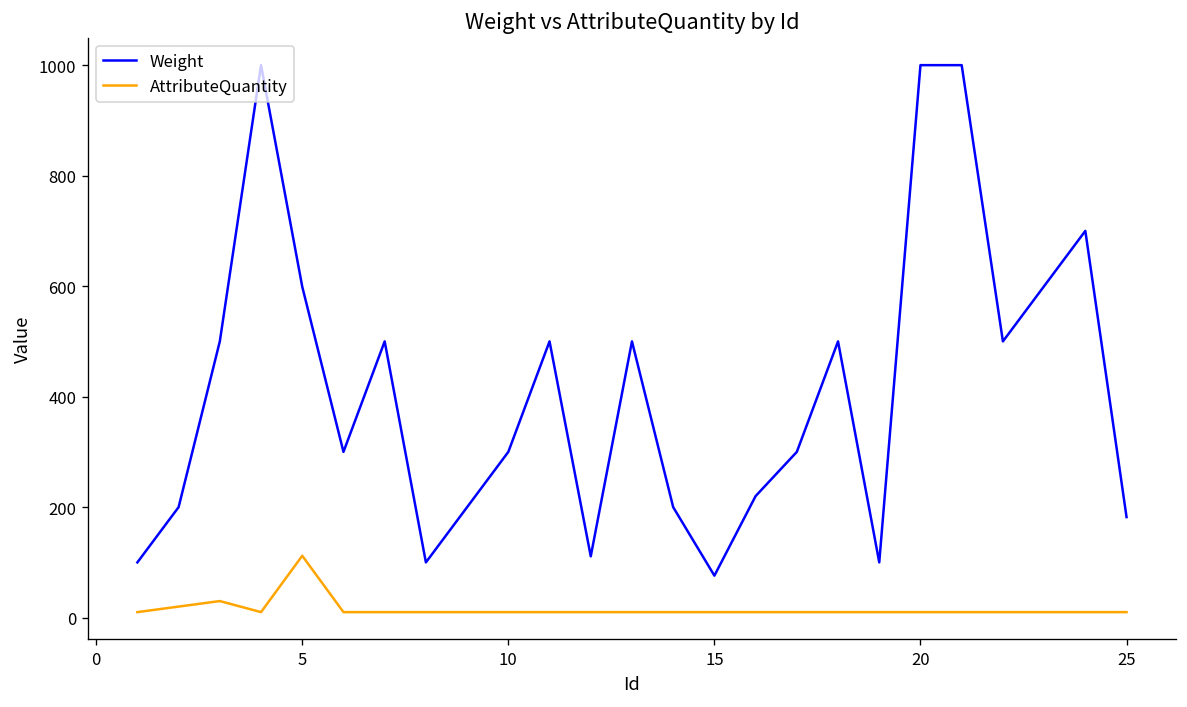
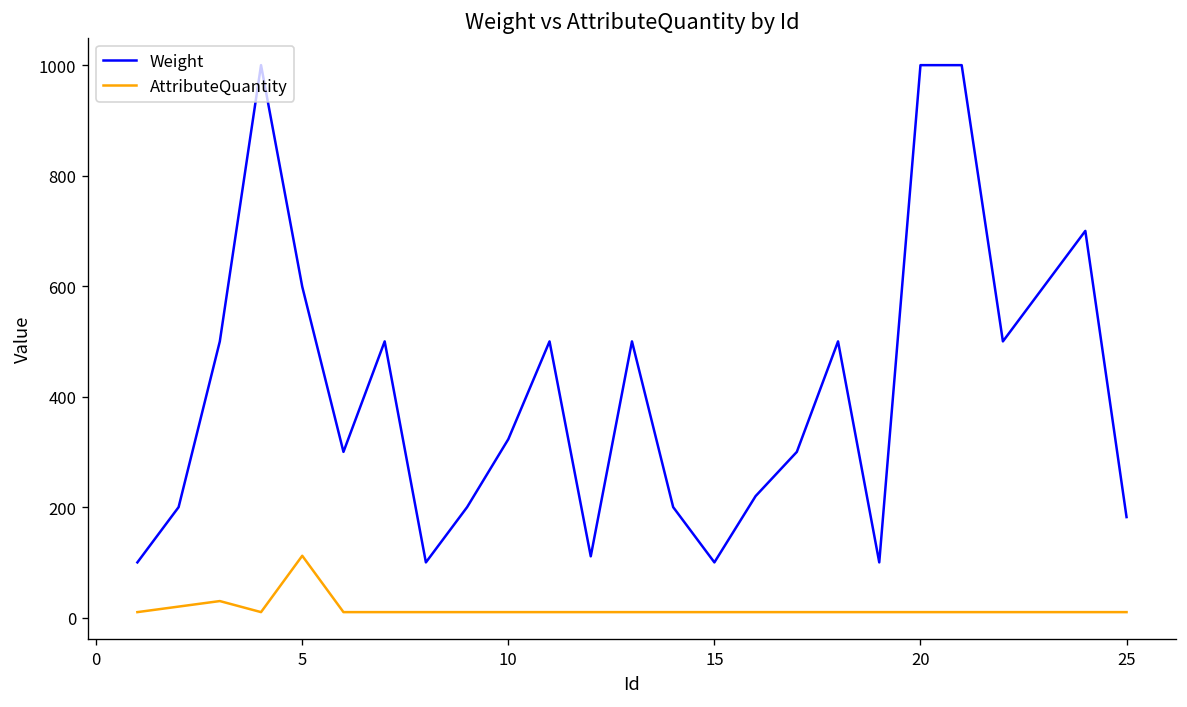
  {
    "Weight": {
      "5": 600,
-     "10": 300,
-     "15": 80,
+     "10": 320,
+     "15": 100,
      "20": 1000,
      "25": 180
    },
    "AttributeQuantity": {
      "5": 110,
      "10": 10,
      "15": 10,
      "20": 10,
      "25": 10
    }
  }
